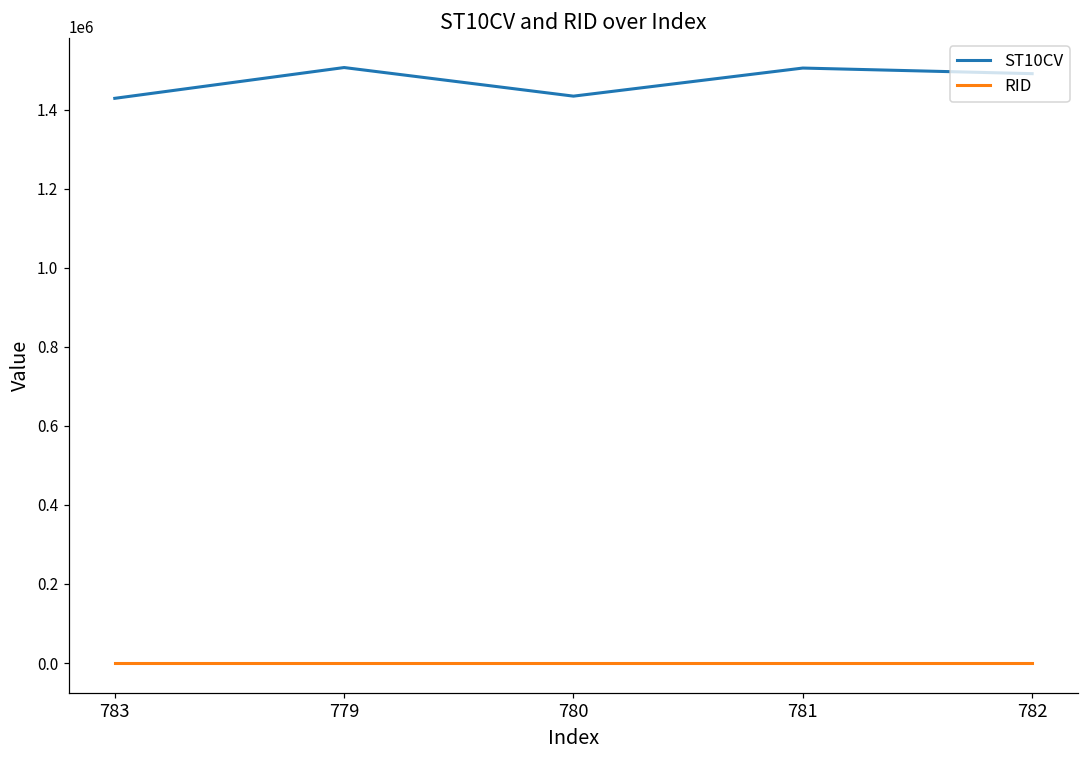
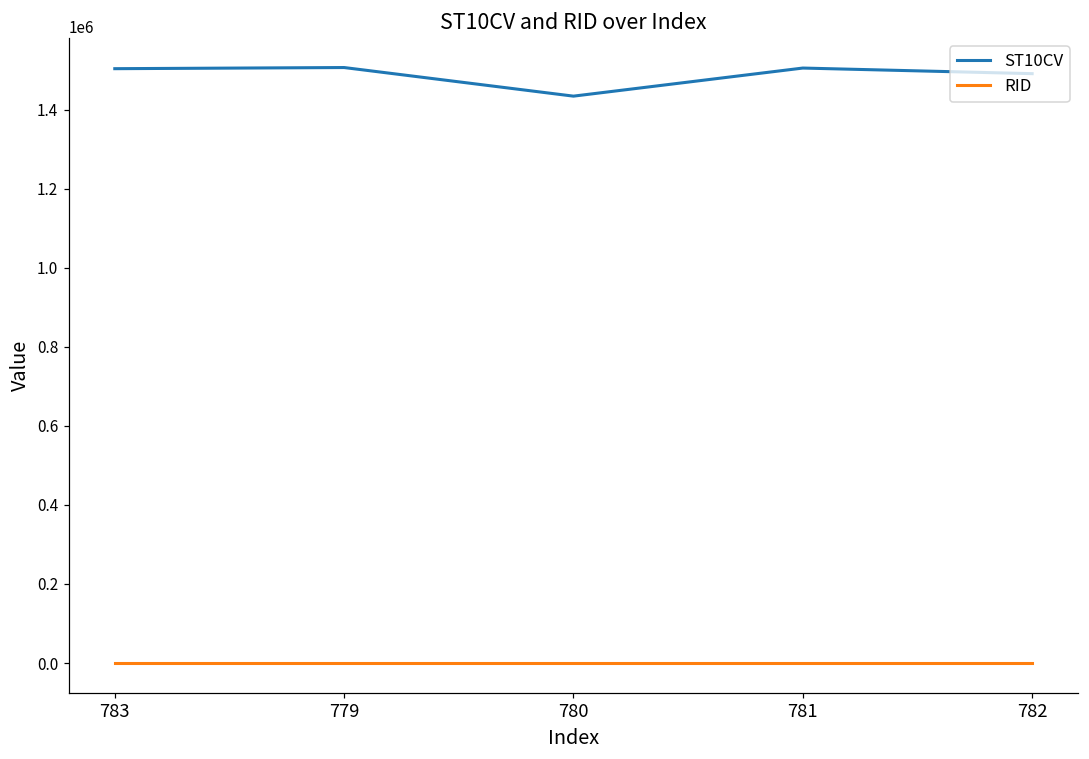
  {
    "ST10CV": {
-     "783": 1430000,
+     "783": 1500000,
      "779": 1510000,
      "780": 1430000,
      "781": 1510000
    },
    "RID": {
      "783": 0,
      "779": 0,
      "780": 0,
      "781": 0,
      "782": 0
    }
  }
